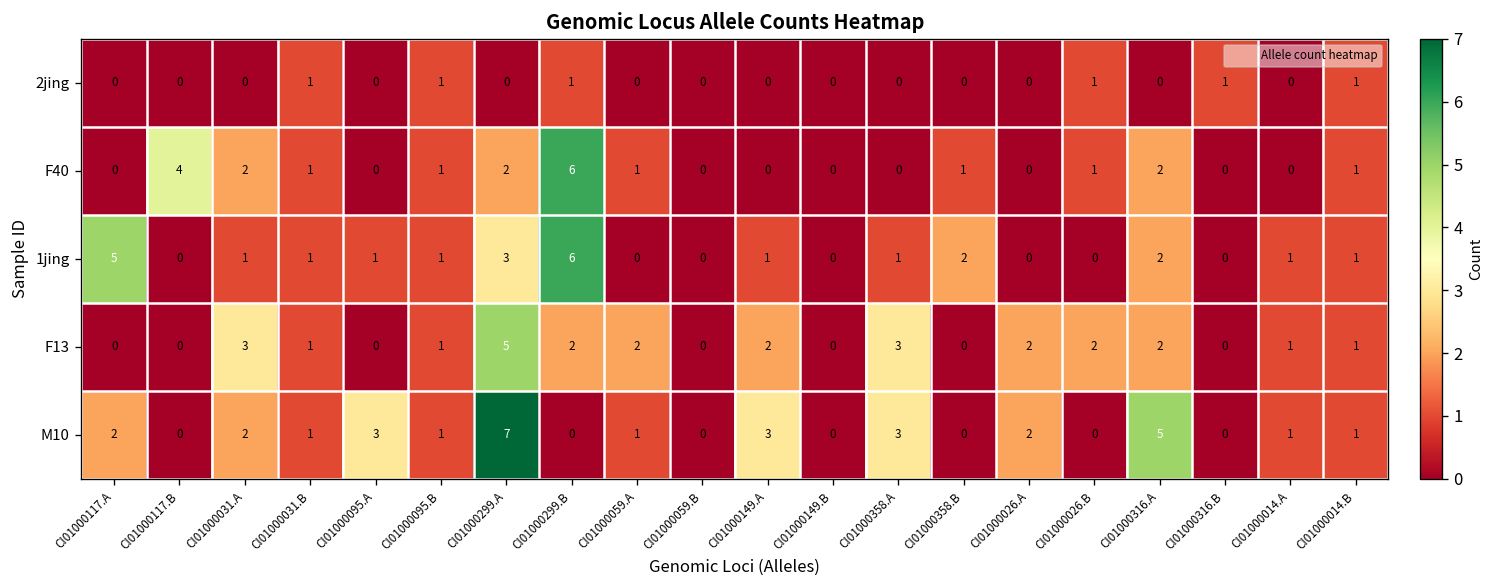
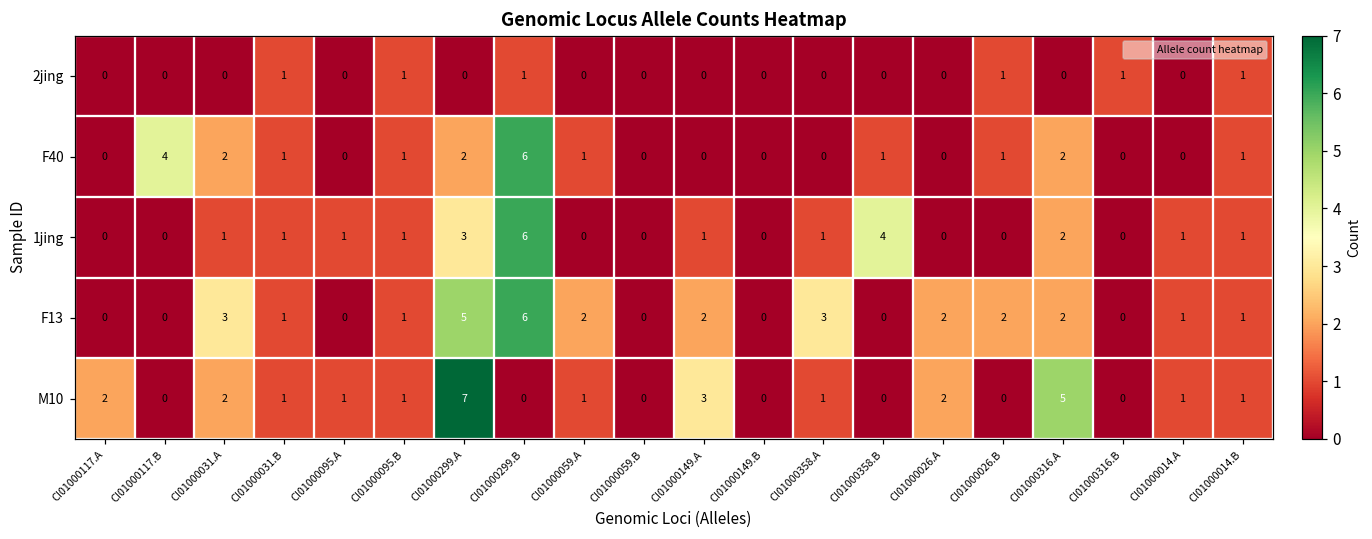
  {
    "2jing": {
      "CI01000117.A": 0,
      "CI01000117.B": 0,
      "CI01000031.A": 0,
      "CI01000031.B": 1,
      "CI01000095.A": 0,
      "CI01000095.B": 1,
      "CI01000299.A": 0,
      "CI01000299.B": 1,
      "CI01000059.A": 0,
      "CI01000059.B": 0,
      "CI01000149.A": 0,
      "CI01000149.B": 0,
      "CI01000358.A": 0,
      "CI01000358.B": 0,
      "CI01000026.A": 0,
      "CI01000026.B": 1,
      "CI01000316.A": 0,
      "CI01000316.B": 1,
      "CI01000014.A": 0,
      "CI01000014.B": 1
    },
    "F40": {
      "CI01000117.A": 0,
      "CI01000117.B": 4,
      "CI01000031.A": 2,
      "CI01000031.B": 1,
      "CI01000095.A": 0,
      "CI01000095.B": 1,
      "CI01000299.A": 2,
      "CI01000299.B": 6,
      "CI01000059.A": 1,
      "CI01000059.B": 0,
      "CI01000149.A": 0,
      "CI01000149.B": 0,
      "CI01000358.A": 0,
      "CI01000358.B": 1,
      "CI01000026.A": 0,
      "CI01000026.B": 1,
      "CI01000316.A": 2,
      "CI01000316.B": 0,
      "CI01000014.A": 0,
      "CI01000014.B": 1
    },
    "1jing": {
-     "CI01000117.A": 5,
+     "CI01000117.A": 0,
      "CI01000117.B": 0,
      "CI01000031.A": 1,
      "CI01000031.B": 1,
      "CI01000095.A": 1,
      "CI01000095.B": 1,
      "CI01000299.A": 3,
      "CI01000299.B": 6,
      "CI01000059.A": 0,
      "CI01000059.B": 0,
      "CI01000149.A": 1,
      "CI01000149.B": 0,
      "CI01000358.A": 1,
-     "CI01000358.B": 2,
+     "CI01000358.B": 4,
      "CI01000026.A": 0,
      "CI01000026.B": 0,
      "CI01000316.A": 2,
      "CI01000316.B": 0,
      "CI01000014.A": 1,
      "CI01000014.B": 1
    },
    "F13": {
      "CI01000117.A": 0,
      "CI01000117.B": 0,
      "CI01000031.A": 3,
      "CI01000031.B": 1,
      "CI01000095.A": 0,
      "CI01000095.B": 1,
      "CI01000299.A": 5,
-     "CI01000299.B": 2,
+     "CI01000299.B": 6,
      "CI01000059.A": 2,
      "CI01000059.B": 0,
      "CI01000149.A": 2,
      "CI01000149.B": 0,
      "CI01000358.A": 3,
      "CI01000358.B": 0,
      "CI01000026.A": 2,
      "CI01000026.B": 2,
      "CI01000316.A": 2,
      "CI01000316.B": 0,
      "CI01000014.A": 1,
      "CI01000014.B": 1
    },
    "M10": {
      "CI01000117.A": 2,
      "CI01000117.B": 0,
      "CI01000031.A": 2,
      "CI01000031.B": 1,
-     "CI01000095.A": 3,
+     "CI01000095.A": 1,
      "CI01000095.B": 1,
      "CI01000299.A": 7,
      "CI01000299.B": 0,
      "CI01000059.A": 1,
      "CI01000059.B": 0,
      "CI01000149.A": 3,
      "CI01000149.B": 0,
-     "CI01000358.A": 3,
+     "CI01000358.A": 1,
      "CI01000358.B": 0,
      "CI01000026.A": 2,
      "CI01000026.B": 0,
      "CI01000316.A": 5,
      "CI01000316.B": 0,
      "CI01000014.A": 1,
      "CI01000014.B": 1
    }
  }
